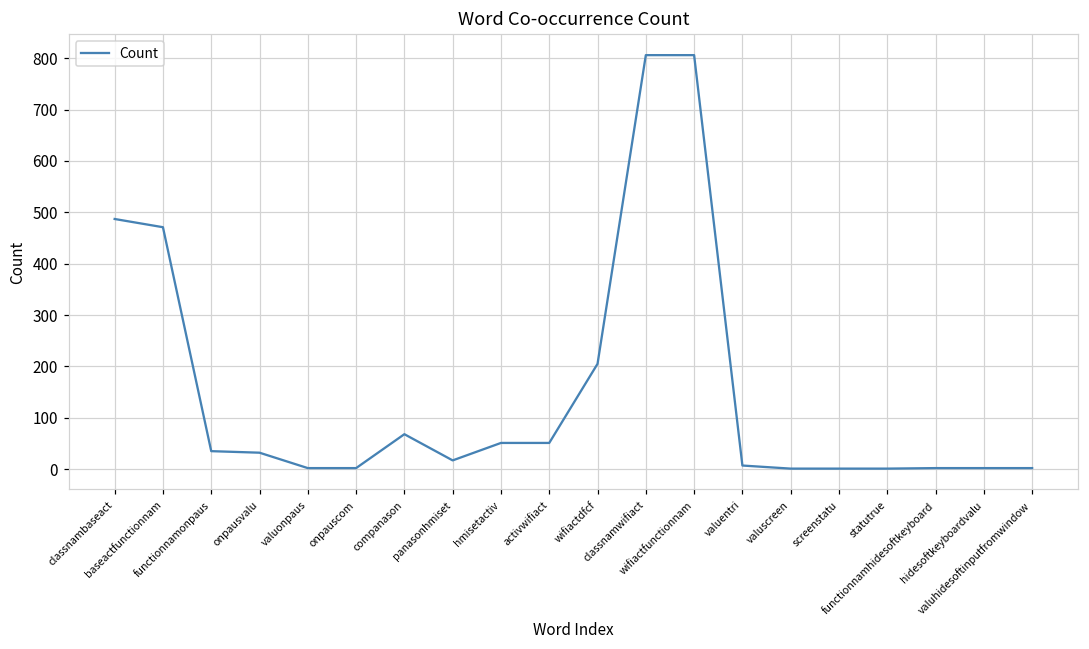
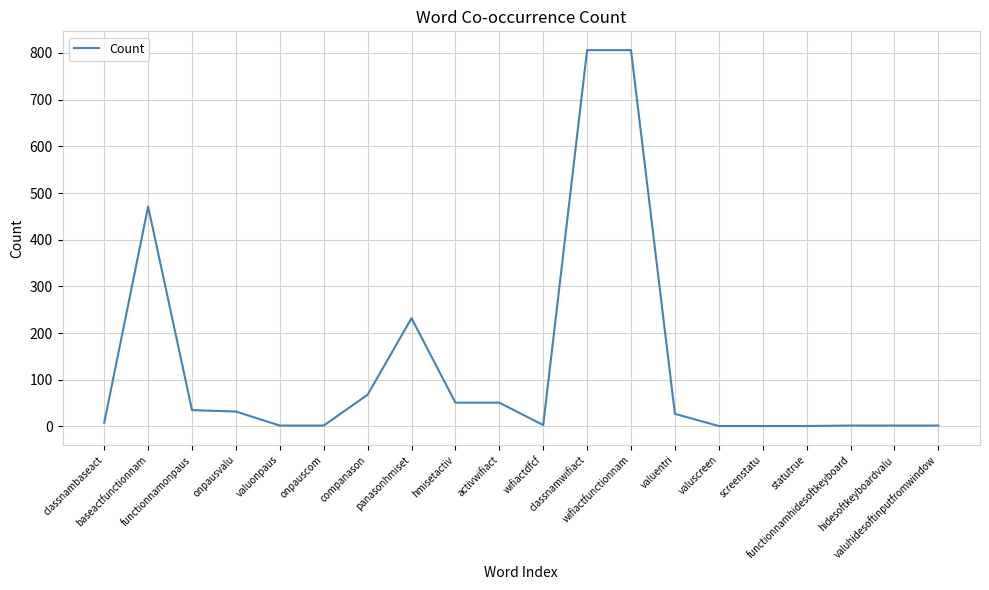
  {
-   "classnambaseact": 490,
+   "classnambaseact": 10,
    "baseactfunctionnam": 470,
    "functionnamonpaus": 40,
    "onpausvalu": 30,
    "valuonpaus": 0,
    "onpauscom": 0,
    "companason": 70,
-   "panasonhmiset": 20,
+   "panasonhmiset": 230,
    "hmisetactiv": 50,
    "activwifiact": 50,
-   "wifiactdfcf": 210,
+   "wifiactdfcf": 0,
    "classnamwifiact": 810,
    "wifiactfunctionnam": 810,
-   "valuentri": 10,
+   "valuentri": 30,
    "valuscreen": 0,
    "screenstatu": 0,
    "statutrue": 0,
    "functionnamhidesoftkeyboard": 0,
    "hidesoftkeyboardvalu": 0,
    "valuhidesoftinputfromwindow": 0
  }
